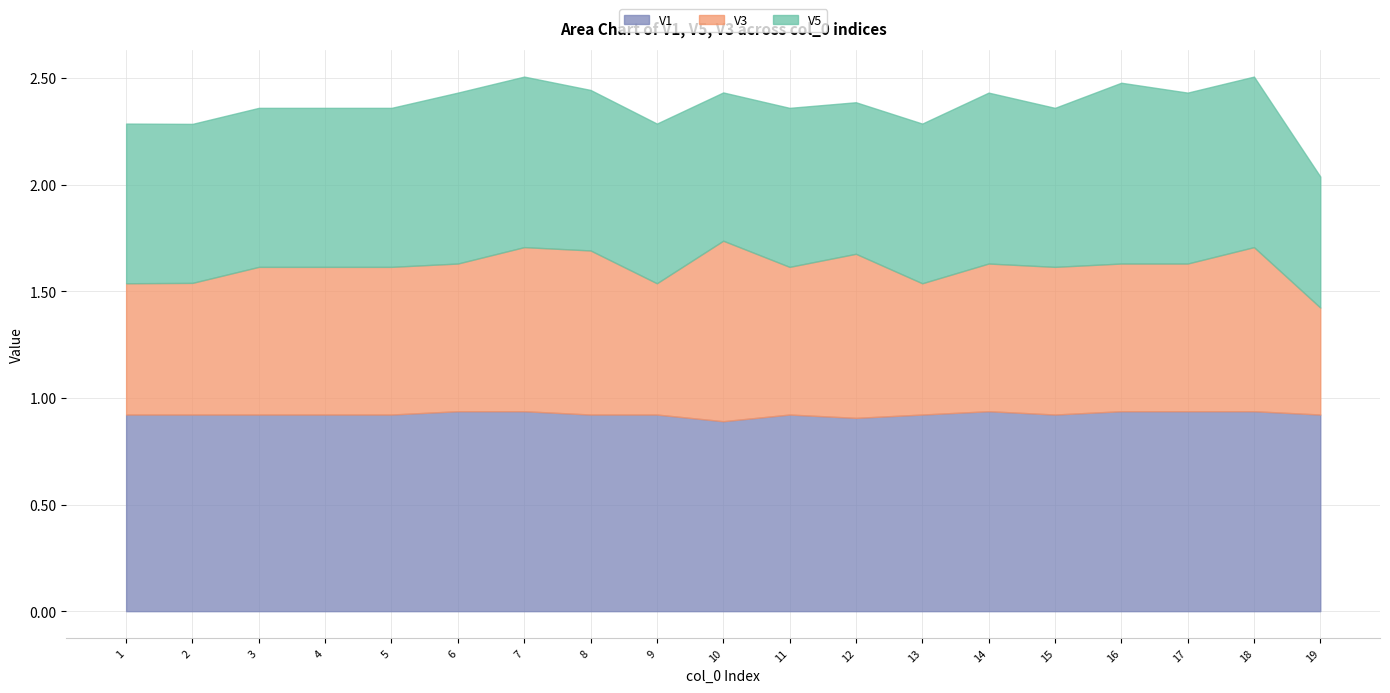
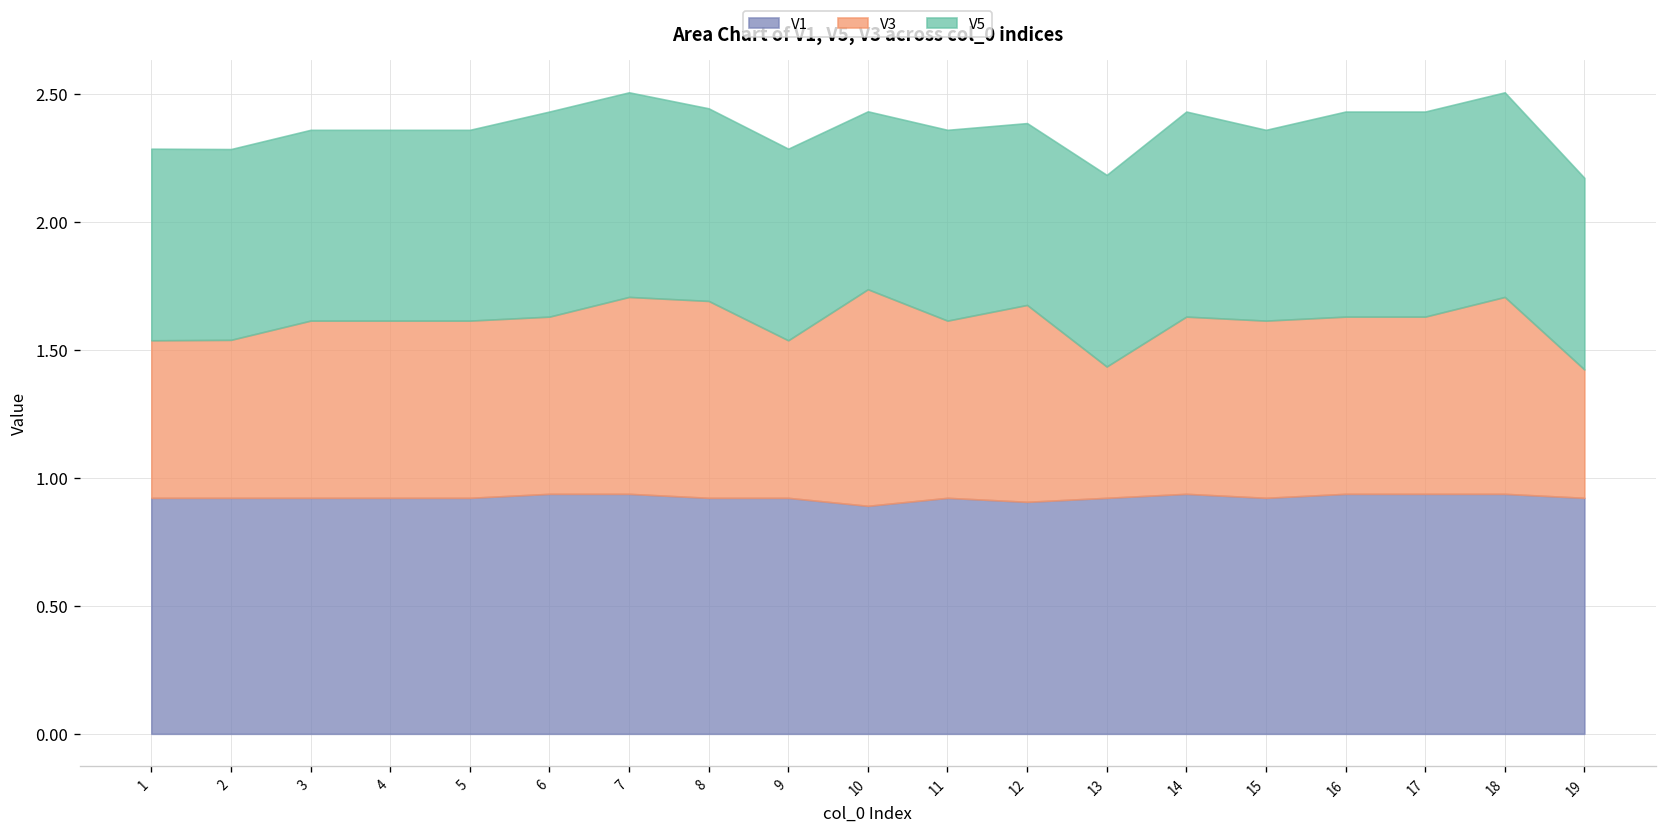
  {
    "V1": {
      "1": 0.92,
      "2": 0.92,
      "3": 0.92,
      "4": 0.92,
      "5": 0.92,
      "6": 0.94,
      "7": 0.94,
      "8": 0.92,
      "9": 0.92,
      "10": 0.89,
      "11": 0.92,
      "12": 0.91,
      "13": 0.92,
      "14": 0.94,
      "15": 0.92,
      "16": 0.94,
      "17": 0.94,
      "18": 0.94,
      "19": 0.92
    },
    "V3": {
      "1": 0.62,
      "2": 0.62,
      "3": 0.69,
      "4": 0.69,
      "5": 0.69,
      "6": 0.69,
      "7": 0.77,
      "8": 0.77,
      "9": 0.62,
      "10": 0.85,
      "11": 0.69,
      "12": 0.77,
-     "13": 0.62,
+     "13": 0.51,
      "14": 0.69,
      "15": 0.69,
      "16": 0.69,
      "17": 0.69,
      "18": 0.77,
      "19": 0.50
    },
    "V5": {
      "1": 0.75,
      "2": 0.75,
      "3": 0.75,
      "4": 0.75,
      "5": 0.75,
      "6": 0.80,
      "7": 0.80,
      "8": 0.75,
      "9": 0.75,
      "10": 0.70,
      "11": 0.75,
      "12": 0.71,
      "13": 0.75,
      "14": 0.80,
      "15": 0.75,
-     "16": 0.85,
+     "16": 0.80,
      "17": 0.80,
      "18": 0.80,
-     "19": 0.61
+     "19": 0.75
    }
  }
